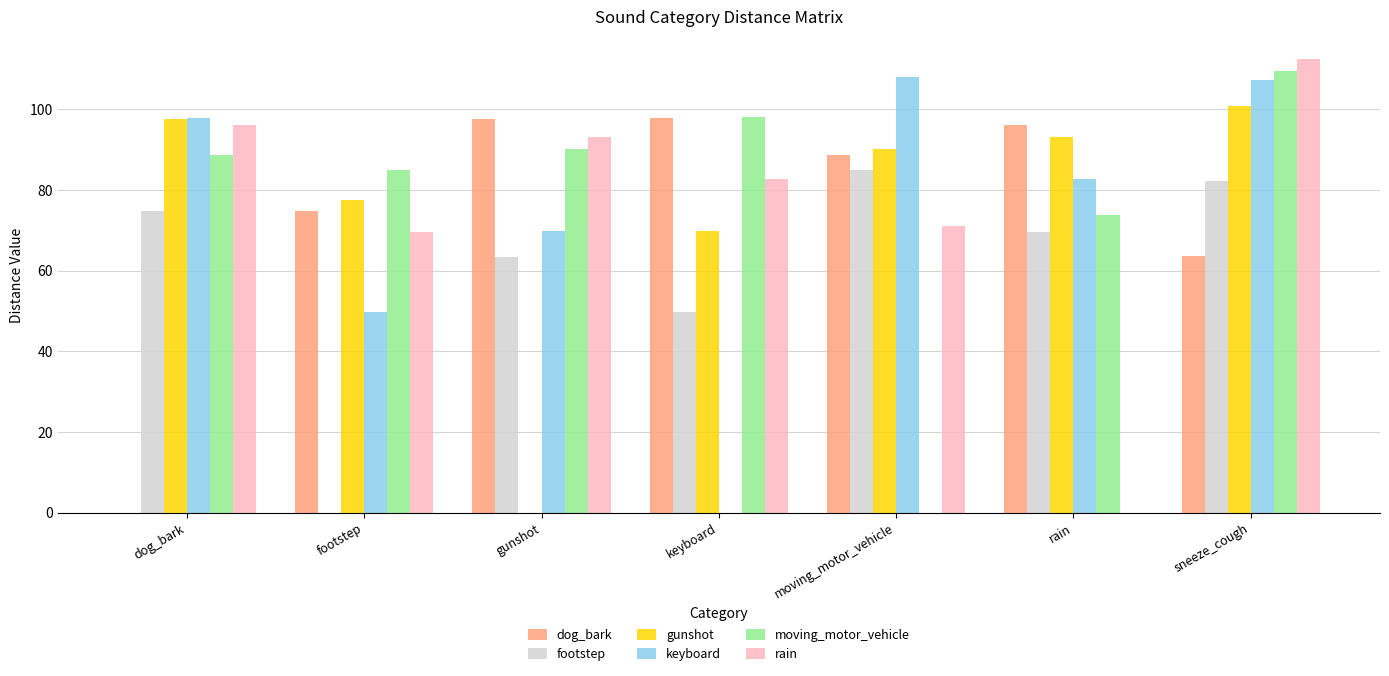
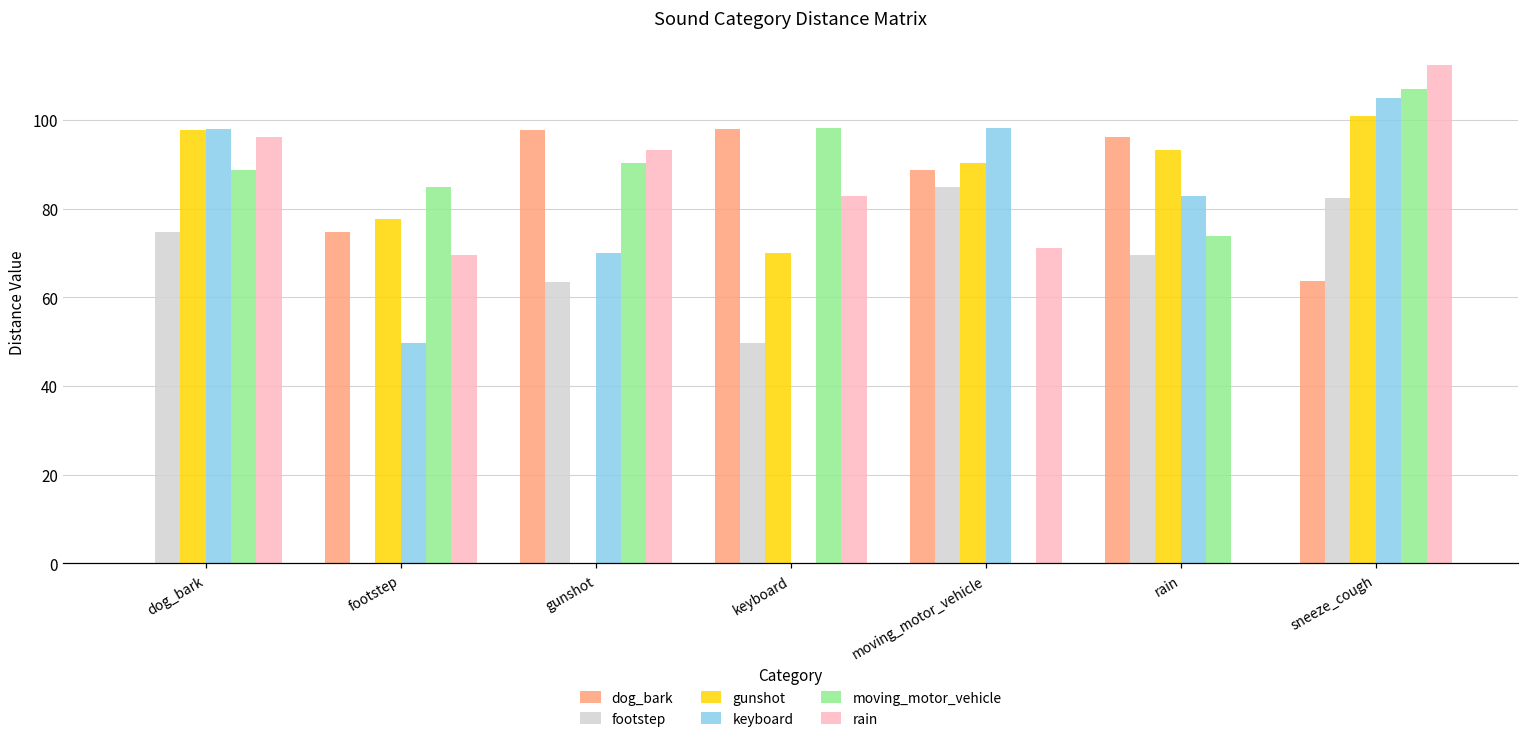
  {
    "dog_bark": {
      "dog_bark": 0,
      "footstep": 75,
      "gunshot": 98,
      "keyboard": 98,
      "moving_motor_vehicle": 89,
      "rain": 96,
      "sneeze_cough": 64
    },
    "gunshot": {
      "dog_bark": 98,
      "footstep": 78,
      "gunshot": 0,
      "keyboard": 70,
      "moving_motor_vehicle": 90,
      "rain": 93,
      "sneeze_cough": 101
    },
    "keyboard": {
      "dog_bark": 98,
      "footstep": 50,
      "gunshot": 70,
      "keyboard": 0,
-     "moving_motor_vehicle": 108,
+     "moving_motor_vehicle": 98,
      "rain": 83,
-     "sneeze_cough": 107
+     "sneeze_cough": 105
    },
    "moving_motor_vehicle": {
      "dog_bark": 89,
      "footstep": 85,
      "gunshot": 90,
      "keyboard": 98,
      "moving_motor_vehicle": 0,
      "rain": 74,
-     "sneeze_cough": 110
+     "sneeze_cough": 107
    }
  }
